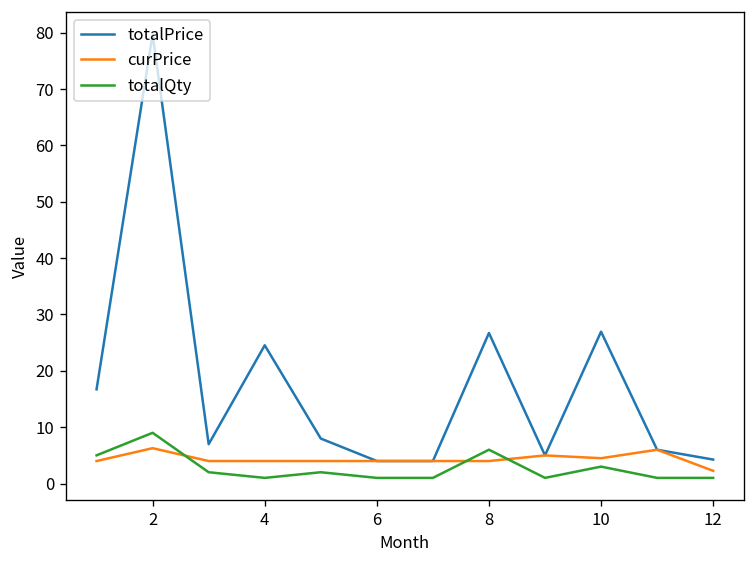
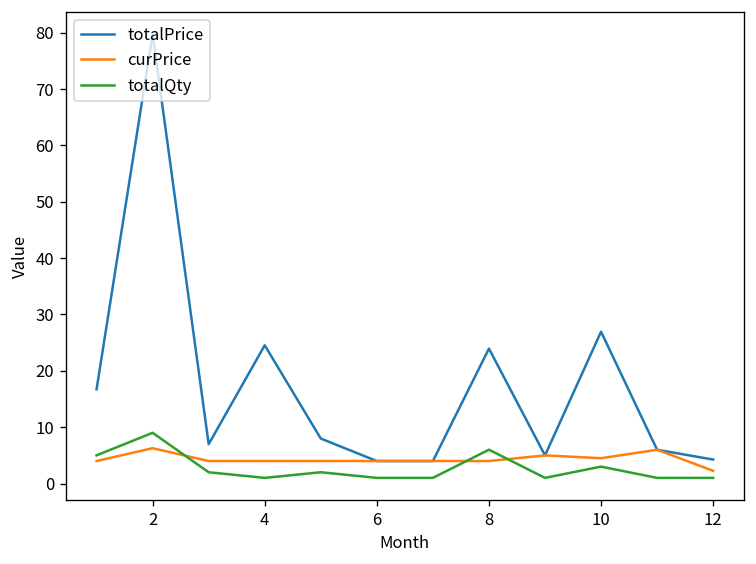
  {
    "totalPrice": {
      "4": 25,
-     "8": 27,
+     "8": 24,
      "10": 27,
      "12": 4
    },
    "curPrice": {
      "2": 6,
      "4": 4,
      "8": 4,
      "10": 4,
      "12": 2
    },
    "totalQty": {
      "2": 9,
      "4": 1,
      "6": 1,
      "8": 6,
      "10": 3,
      "12": 1
    }
  }
